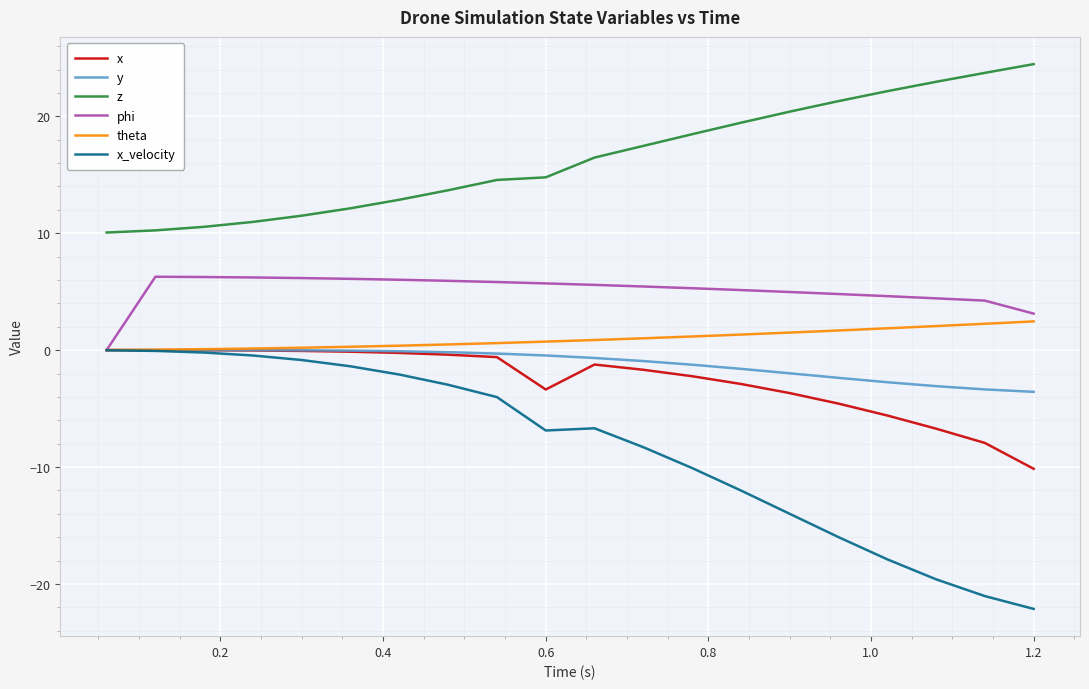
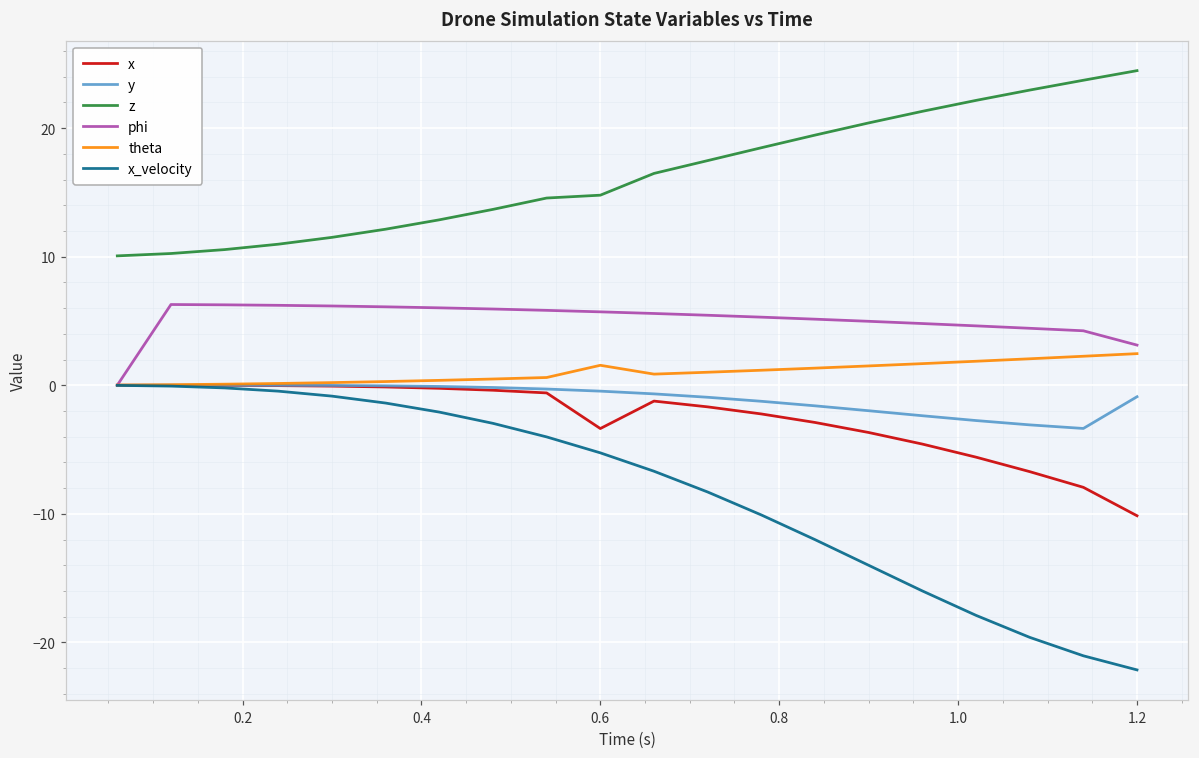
  {
    "x": {
      "0.6": -3.4,
      "1.2": -10.1
    },
    "y": {
      "0.6": -0.5,
-     "1.2": -3.6
+     "1.2": -0.9
    },
    "z": {
      "0.6": 14.8,
      "1.2": 24.5
    },
    "phi": {
      "0.6": 5.7,
      "1.2": 3.1
    },
    "theta": {
-     "0.6": 0.7,
+     "0.6": 1.6,
      "1.2": 2.5
    },
    "x_velocity": {
-     "0.6": -6.9,
+     "0.6": -5.3,
      "1.2": -22.1
    }
  }
